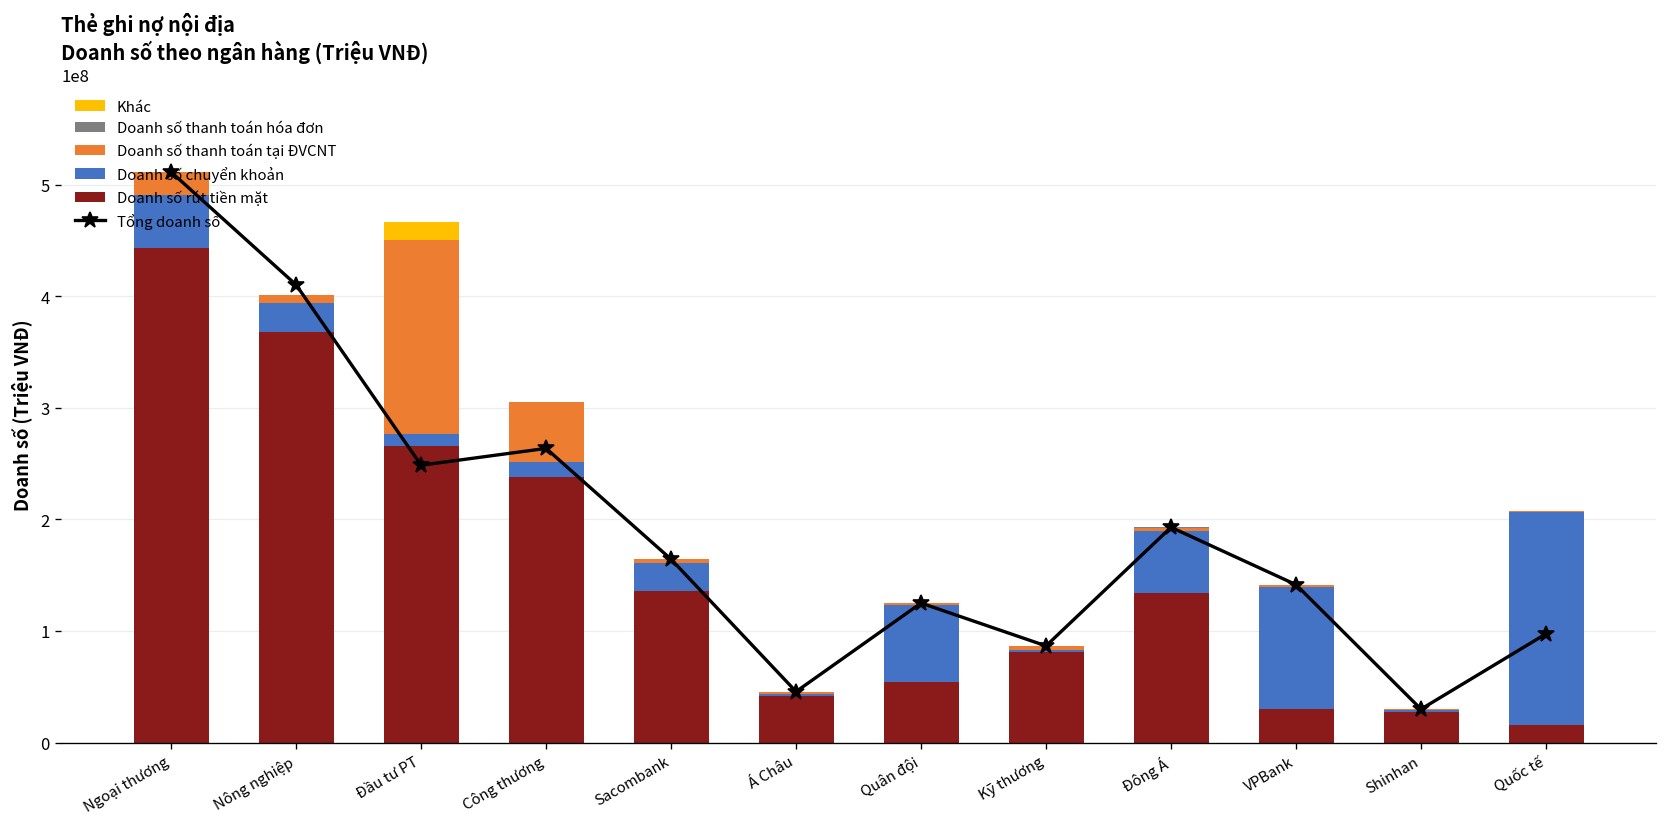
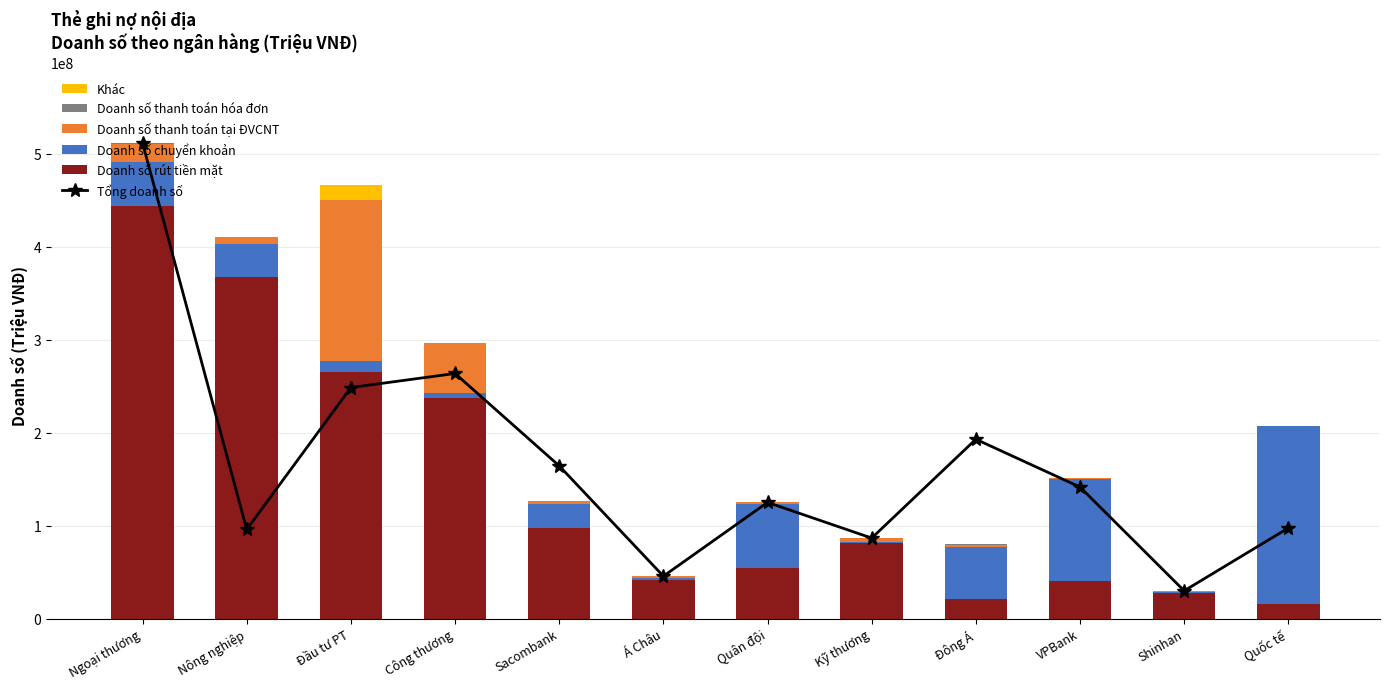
  {
    "Tổng doanh số": {
      "Ngoại thương": 510000000,
-     "Nông nghiệp": 410000000,
+     "Nông nghiệp": 100000000,
      "Đầu tư PT": 250000000,
      "Công thương": 260000000,
      "Sacombank": 160000000,
      "Á Châu": 50000000,
      "Quân đội": 130000000,
      "Kỹ thương": 90000000,
      "Đông Á": 190000000,
      "VPBank": 140000000,
      "Shinhan": 30000000,
      "Quốc tế": 100000000
    },
    "Doanh số rút tiền mặt": {
      "Ngoại thương": 440000000,
      "Nông nghiệp": 370000000,
      "Đầu tư PT": 270000000,
      "Công thương": 240000000,
-     "Sacombank": 140000000,
+     "Sacombank": 100000000,
      "Á Châu": 40000000,
      "Quân đội": 50000000,
      "Kỹ thương": 80000000,
-     "Đông Á": 130000000,
-     "VPBank": 30000000,
+     "Đông Á": 20000000,
+     "VPBank": 40000000,
      "Shinhan": 30000000,
      "Quốc tế": 20000000
    },
    "Doanh số chuyển khoản": {
      "Ngoại thương": 50000000,
-     "Nông nghiệp": 30000000,
+     "Nông nghiệp": 40000000,
      "Đầu tư PT": 10000000,
-     "Công thương": 10000000,
+     "Công thương": 0,
      "Sacombank": 30000000,
      "Quân đội": 70000000,
      "Đông Á": 60000000,
      "VPBank": 110000000,
      "Quốc tế": 190000000
    },
    "Doanh số thanh toán tại ĐVCNT": {
      "Ngoại thương": 20000000,
      "Nông nghiệp": 10000000,
      "Đầu tư PT": 170000000,
      "Công thương": 50000000,
      "Sacombank": 0,
      "Kỹ thương": 0,
      "Đông Á": 0
    },
    "Doanh số thanh toán hóa đơn": {
      "Á Châu": 0,
      "Quân đội": 0,
      "Kỹ thương": 0,
      "Shinhan": 0,
      "Quốc tế": 0
    },
    "Khác": {
      "Ngoại thương": 0,
      "Đầu tư PT": 20000000,
      "Công thương": 0,
      "Sacombank": 0,
      "Á Châu": 0,
      "Quân đội": 0,
      "Đông Á": 0,
      "VPBank": 0,
      "Shinhan": 0,
      "Quốc tế": 0
    }
  }
